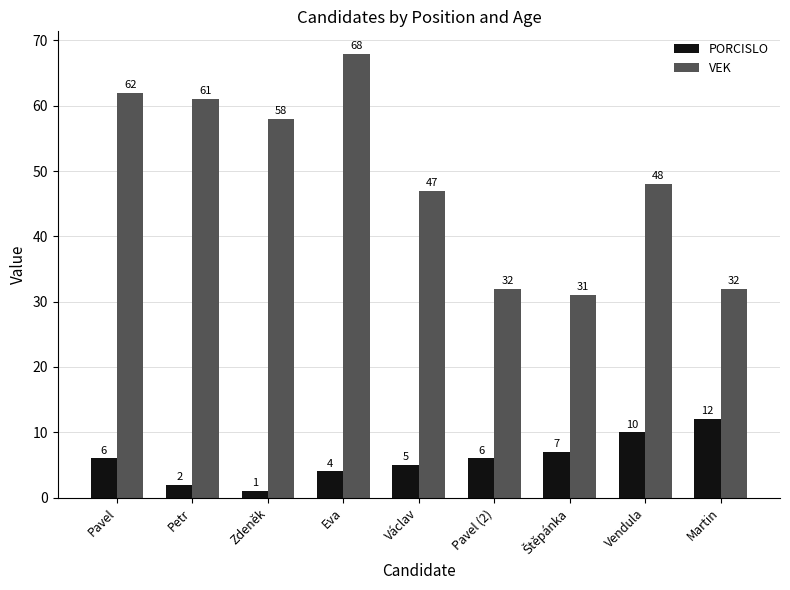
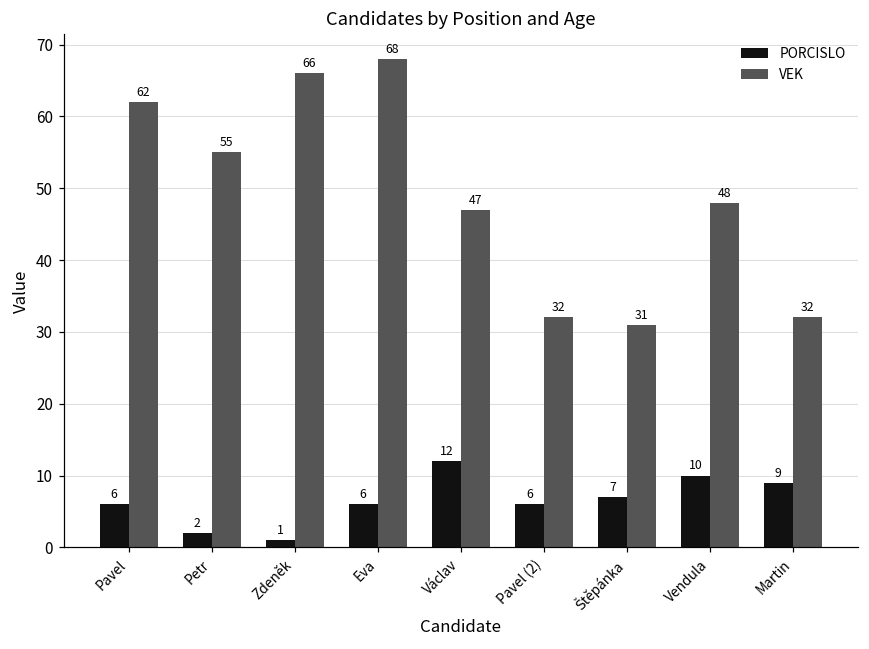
  {
    "PORCISLO": {
      "Pavel": 6,
      "Petr": 2,
      "Zdeněk": 1,
-     "Eva": 4,
-     "Václav": 5,
+     "Eva": 6,
+     "Václav": 12,
      "Pavel (2)": 6,
      "Štěpánka": 7,
      "Vendula": 10,
-     "Martin": 12
+     "Martin": 9
    },
    "VEK": {
      "Pavel": 62,
-     "Petr": 61,
-     "Zdeněk": 58,
+     "Petr": 55,
+     "Zdeněk": 66,
      "Eva": 68,
      "Václav": 47,
      "Pavel (2)": 32,
      "Štěpánka": 31,
      "Vendula": 48,
      "Martin": 32
    }
  }
